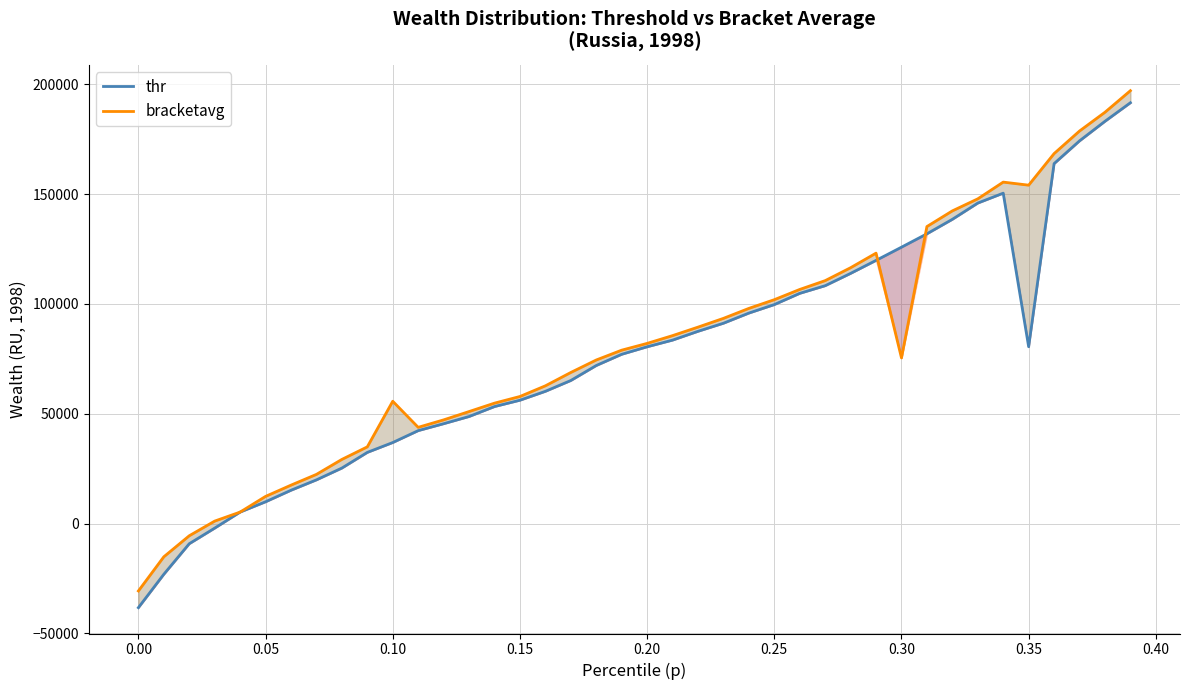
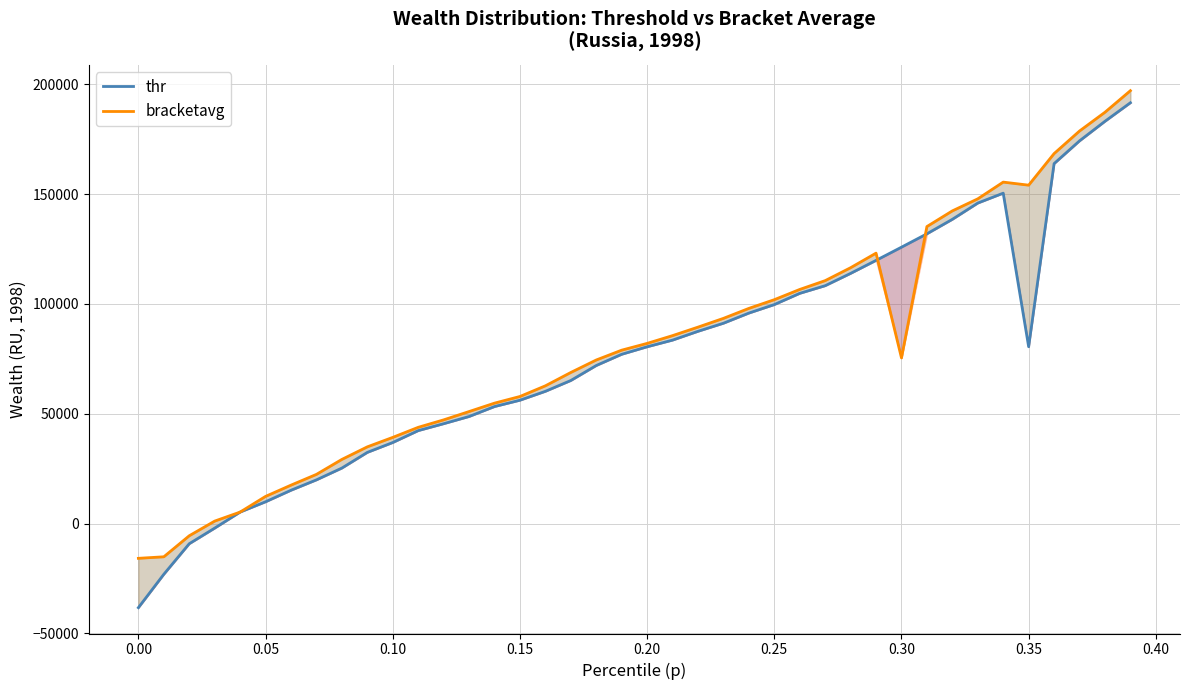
  {
    "bracketavg": {
-     "0.00": -31000,
-     "0.10": 56000,
+     "0.00": -16000,
+     "0.10": 39000,
      "0.30": 75000
    }
  }
